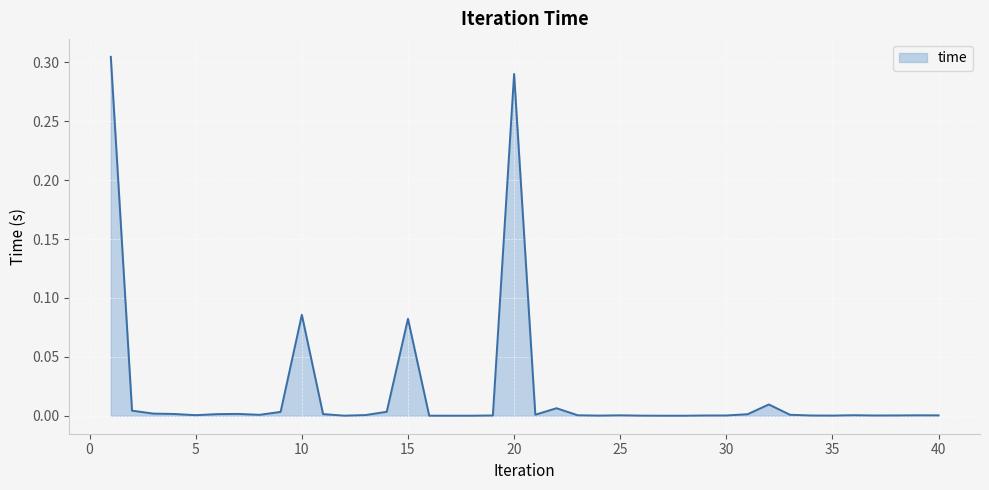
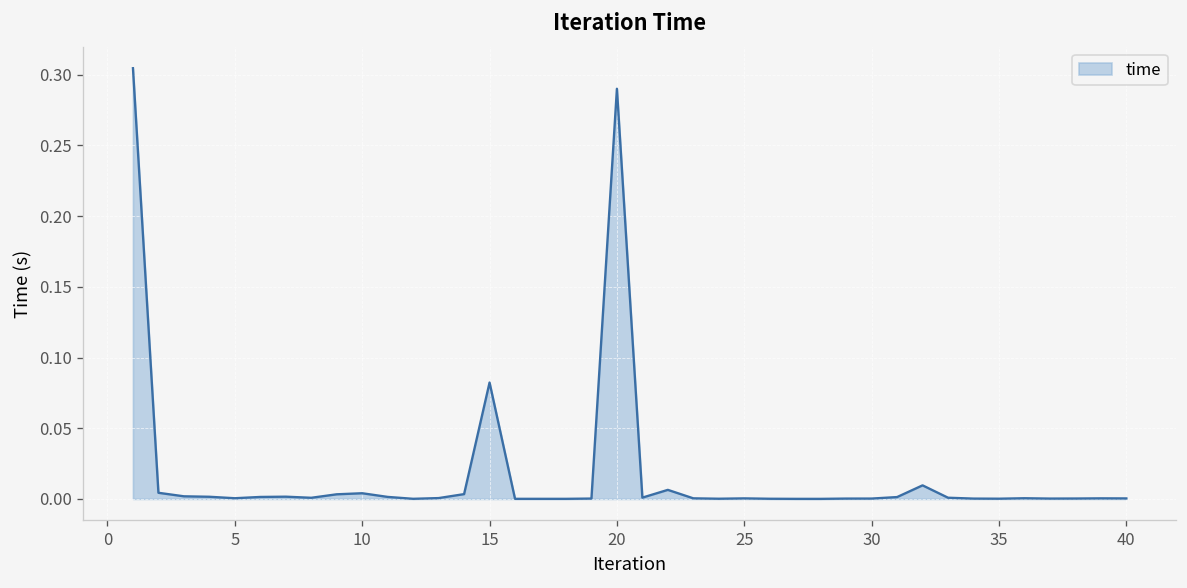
  {
    "5": 0.000,
-   "10": 0.086,
+   "10": 0.004,
    "15": 0.082,
    "20": 0.290,
    "25": 0.000,
    "30": 0.000,
    "35": 0.000,
    "40": 0.000
  }
